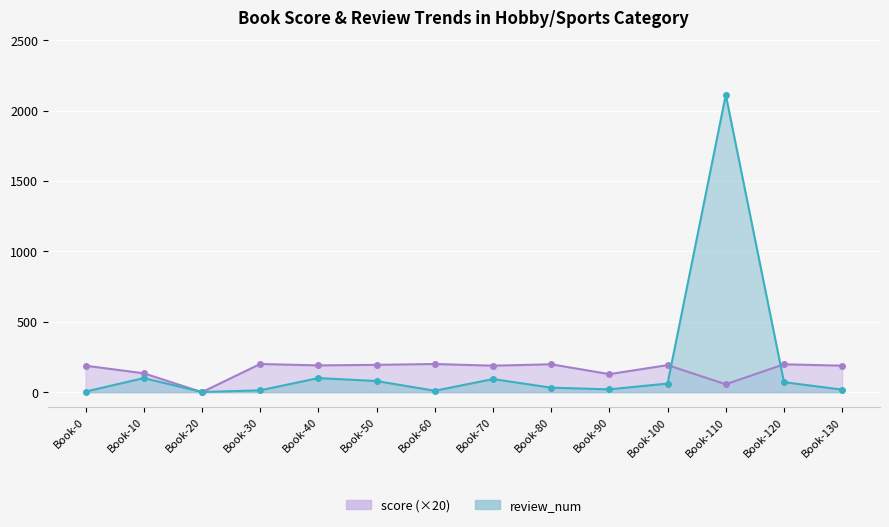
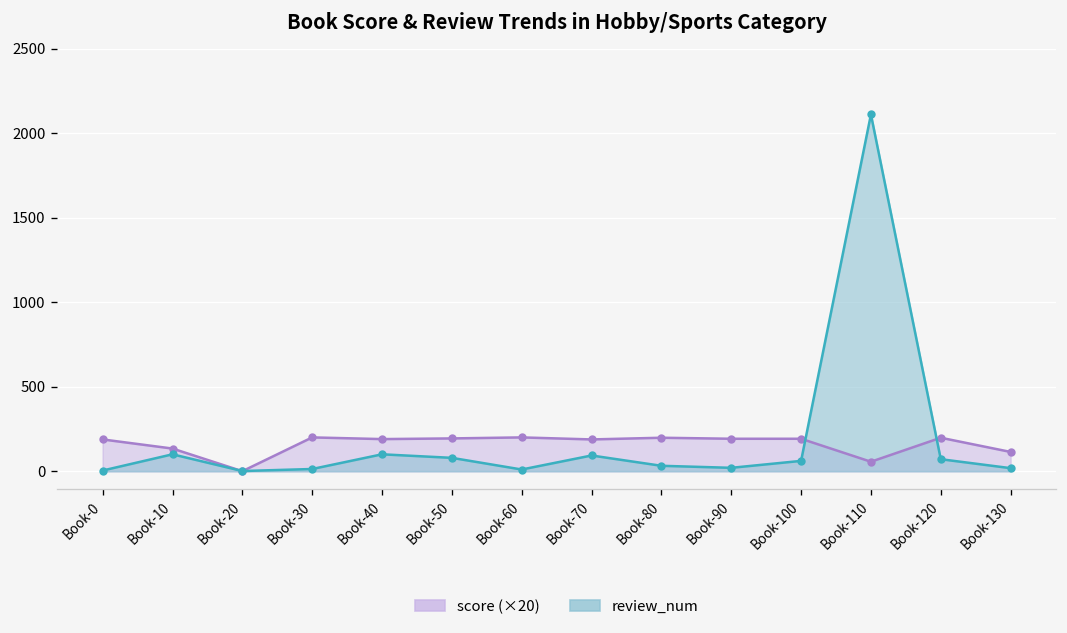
  {
    "score (×20)": {
      "Book-0": 190,
      "Book-10": 130,
      "Book-30": 200,
      "Book-40": 190,
      "Book-50": 190,
      "Book-60": 200,
      "Book-70": 190,
      "Book-80": 200,
-     "Book-90": 130,
+     "Book-90": 190,
      "Book-100": 190,
      "Book-110": 60,
      "Book-120": 200,
-     "Book-130": 190
+     "Book-130": 110
    },
    "review_num": {
      "Book-0": 0,
      "Book-10": 100,
      "Book-30": 10,
      "Book-40": 100,
      "Book-50": 80,
      "Book-60": 10,
      "Book-70": 90,
      "Book-80": 30,
      "Book-90": 20,
      "Book-100": 60,
      "Book-110": 2110,
      "Book-120": 70,
      "Book-130": 20
    }
  }
